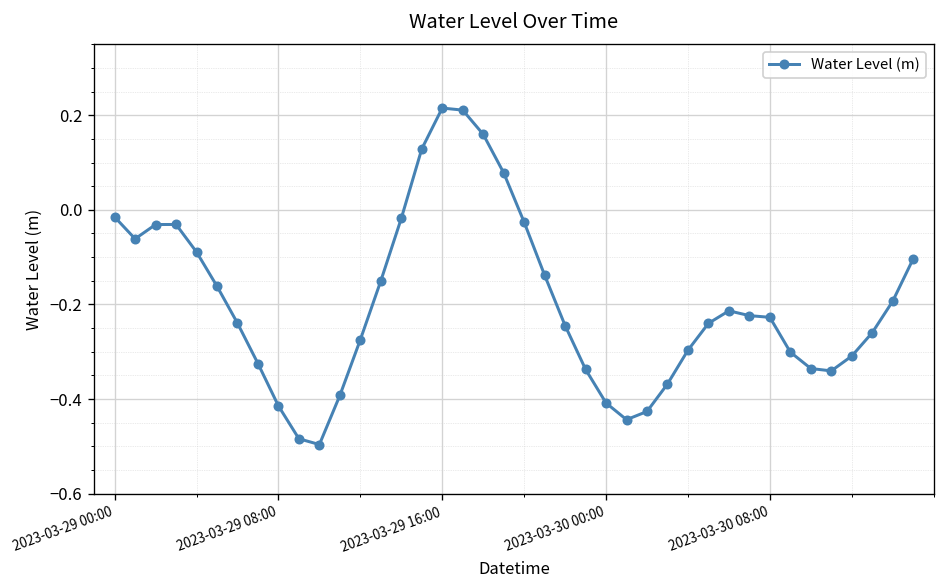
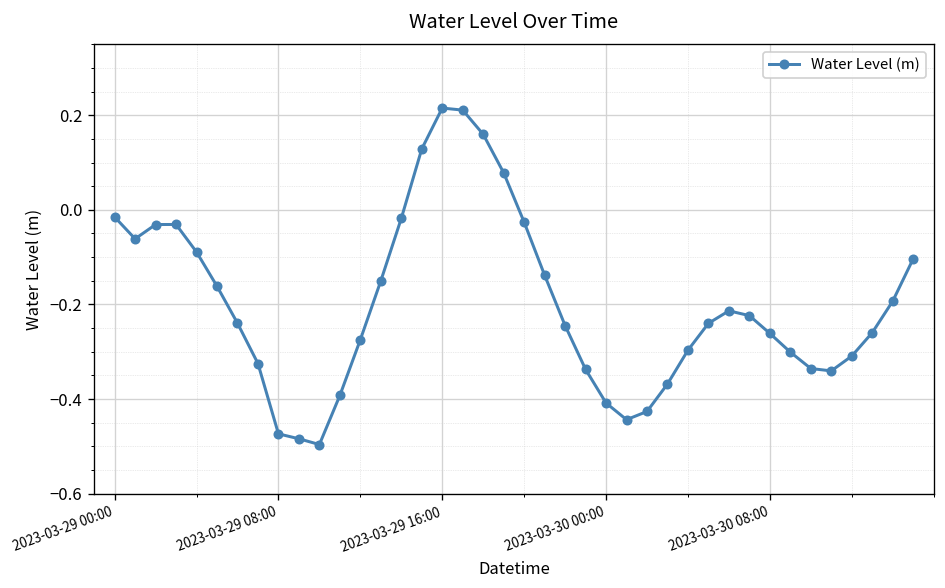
  {
    "2023-03-29 00:00": -0.02,
-   "2023-03-29 08:00": -0.41,
+   "2023-03-29 08:00": -0.47,
    "2023-03-29 16:00": 0.22,
    "2023-03-30 00:00": -0.41,
-   "2023-03-30 08:00": -0.23
+   "2023-03-30 08:00": -0.26
  }
